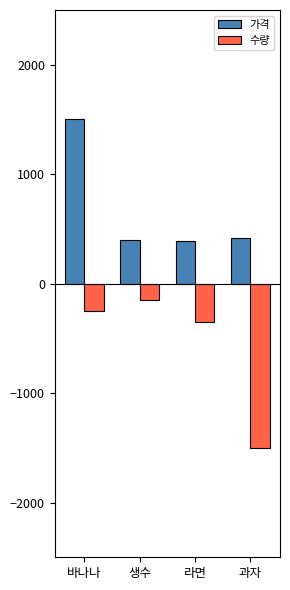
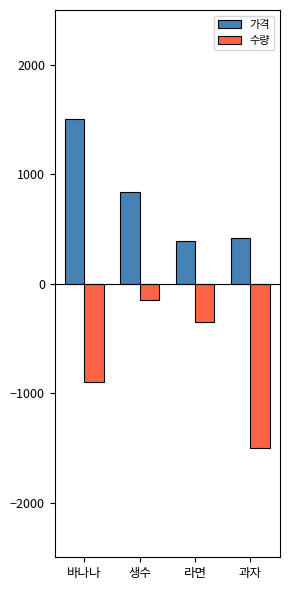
  {
    "가격": {
      "바나나": 1500,
-     "생수": 400,
+     "생수": 840,
      "라면": 390,
      "과자": 420
    },
    "수량": {
-     "바나나": -250,
+     "바나나": -900,
      "생수": -150,
      "라면": -350,
      "과자": -1500
    }
  }
